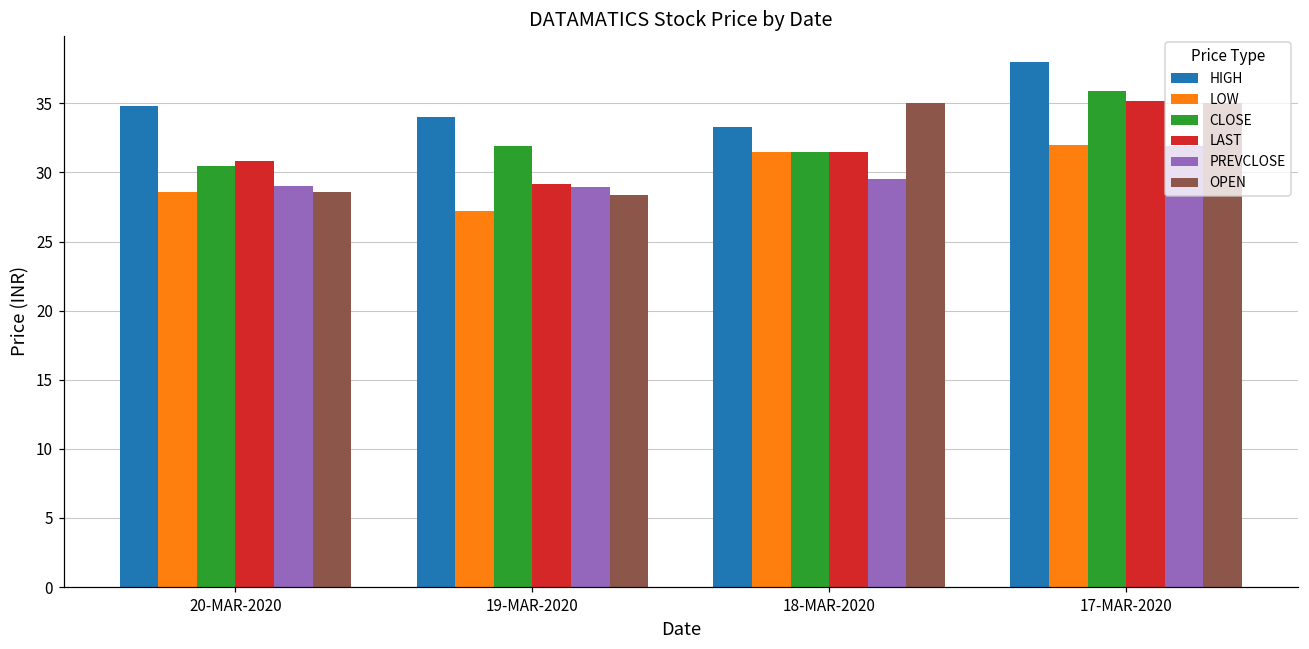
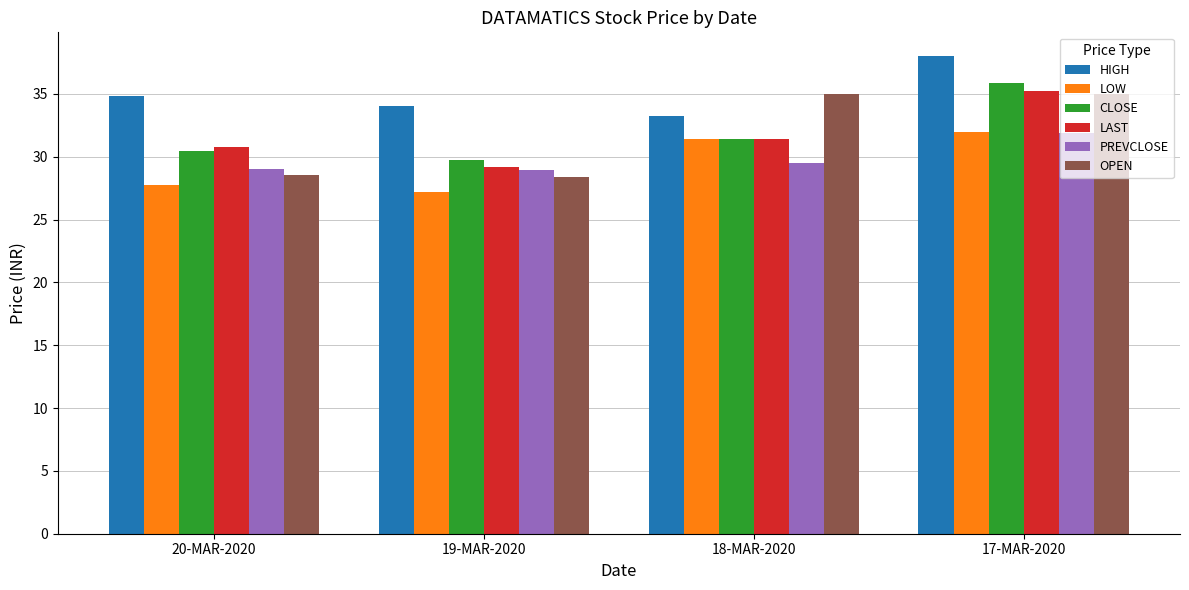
  {
    "HIGH": {
      "20-MAR-2020": 34.8,
      "19-MAR-2020": 34.0,
      "18-MAR-2020": 33.3,
      "17-MAR-2020": 38.0
    },
    "LOW": {
-     "20-MAR-2020": 28.6,
+     "20-MAR-2020": 27.8,
      "19-MAR-2020": 27.2,
      "18-MAR-2020": 31.5,
      "17-MAR-2020": 32.0
    },
    "CLOSE": {
      "20-MAR-2020": 30.5,
-     "19-MAR-2020": 31.9,
+     "19-MAR-2020": 29.8,
      "18-MAR-2020": 31.5,
      "17-MAR-2020": 35.9
    },
    "LAST": {
      "20-MAR-2020": 30.8,
      "19-MAR-2020": 29.2,
      "18-MAR-2020": 31.5,
      "17-MAR-2020": 35.2
    },
    "PREVCLOSE": {
      "20-MAR-2020": 29.1,
      "19-MAR-2020": 29.0,
      "18-MAR-2020": 29.5
    },
    "OPEN": {
      "20-MAR-2020": 28.6,
      "19-MAR-2020": 28.4,
      "18-MAR-2020": 35.0
    }
  }
